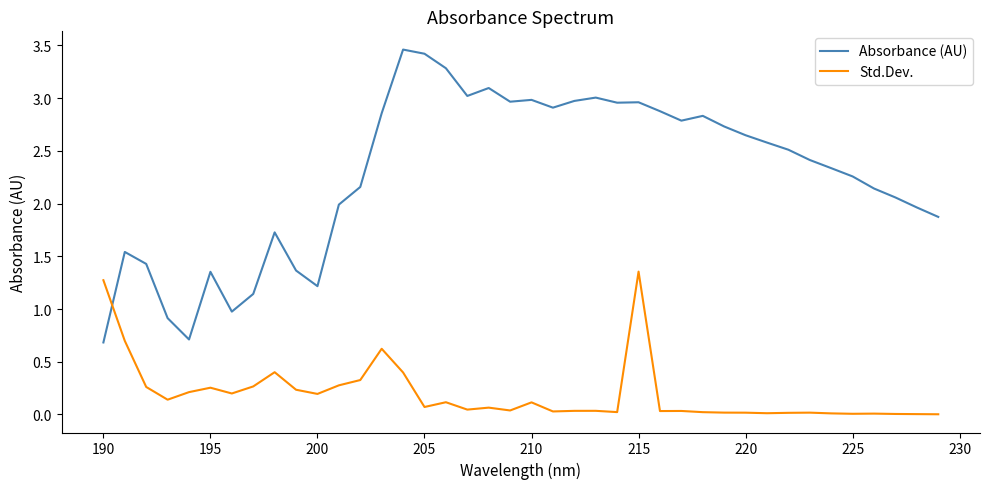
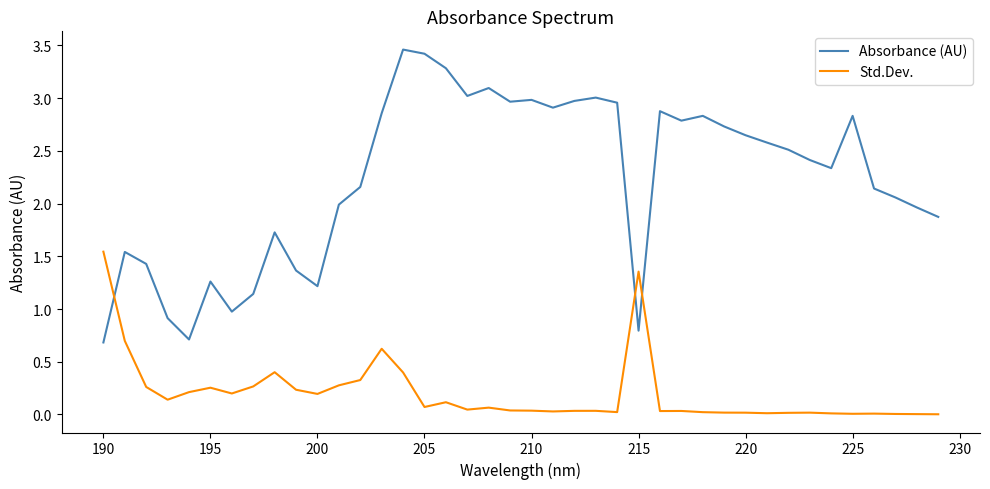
  {
    "Absorbance (AU)": {
      "190": 0.68,
-     "195": 1.35,
+     "195": 1.26,
      "200": 1.22,
      "205": 3.42,
      "210": 2.98,
-     "215": 2.96,
+     "215": 0.79,
      "220": 2.65,
-     "225": 2.26
+     "225": 2.83
    },
    "Std.Dev.": {
-     "190": 1.27,
+     "190": 1.54,
      "195": 0.25,
      "200": 0.19,
      "205": 0.07,
-     "210": 0.11,
+     "210": 0.04,
      "215": 1.35,
      "220": 0.02,
      "225": 0.01
    }
  }
